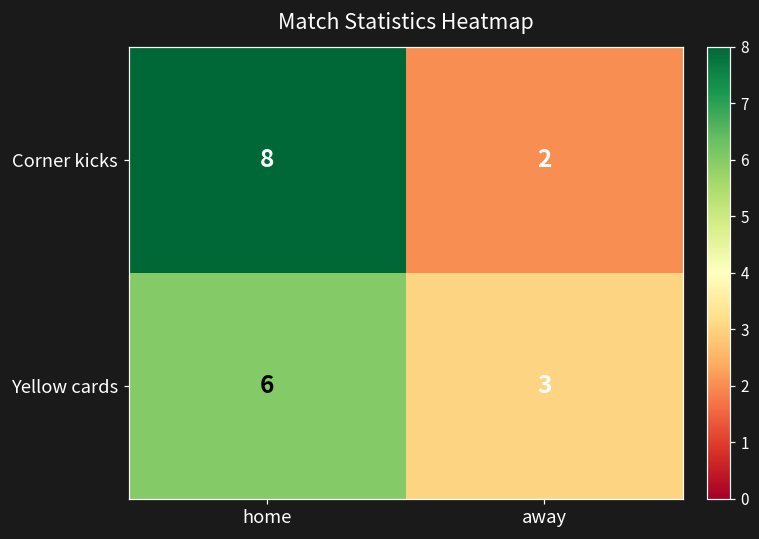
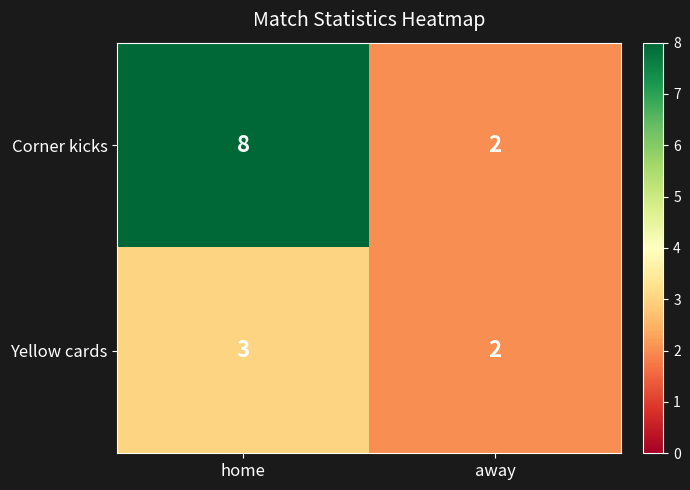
  {
    "Corner kicks": {
      "home": 8,
      "away": 2
    },
    "Yellow cards": {
-     "home": 6,
-     "away": 3
+     "home": 3,
+     "away": 2
    }
  }
